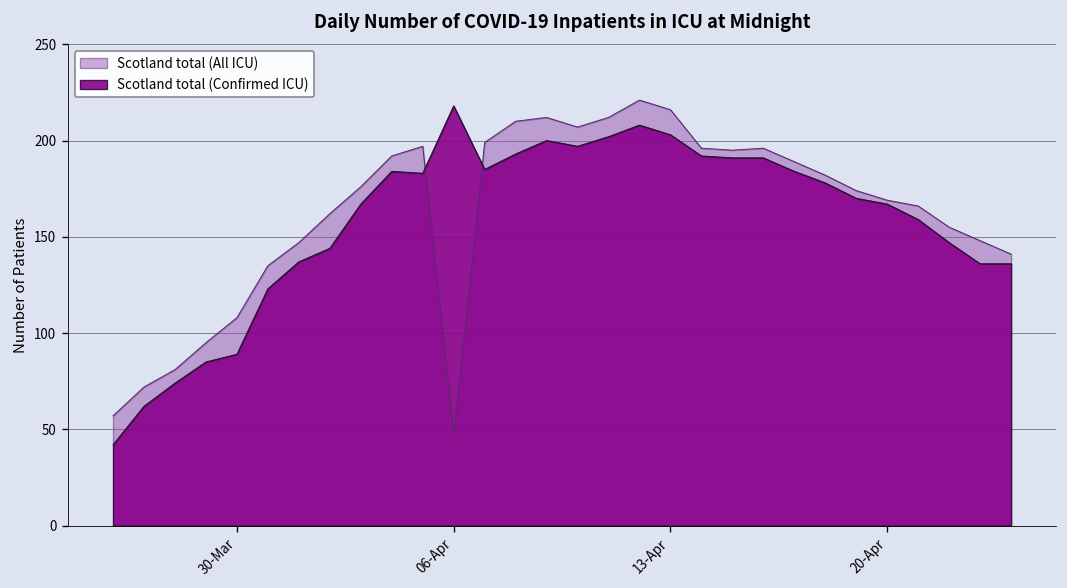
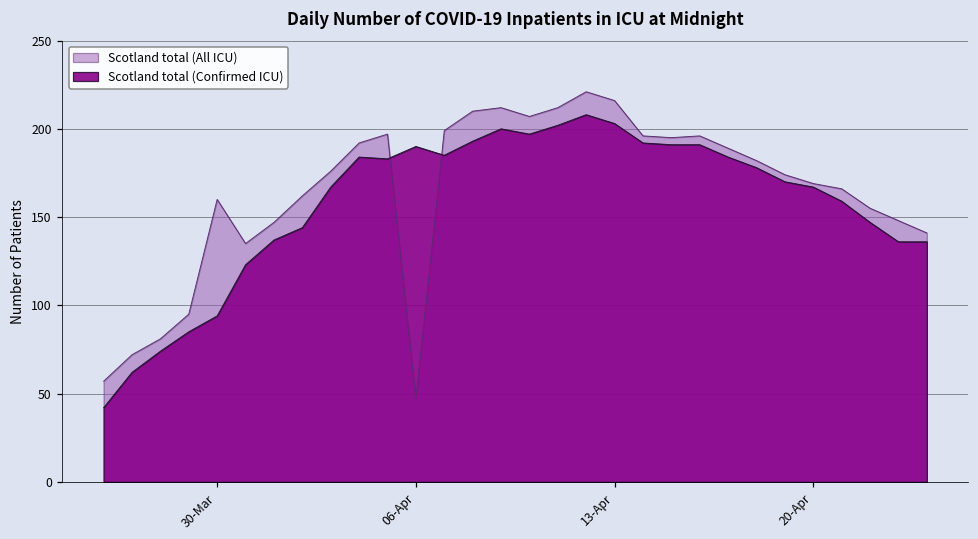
  {
    "Scotland total (All ICU)": {
-     "30-Mar": 108,
+     "30-Mar": 160,
      "06-Apr": 47,
      "13-Apr": 216,
      "20-Apr": 169
    },
    "Scotland total (Confirmed ICU)": {
-     "30-Mar": 89,
-     "06-Apr": 218,
+     "30-Mar": 94,
+     "06-Apr": 190,
      "13-Apr": 203,
      "20-Apr": 167
    }
  }
